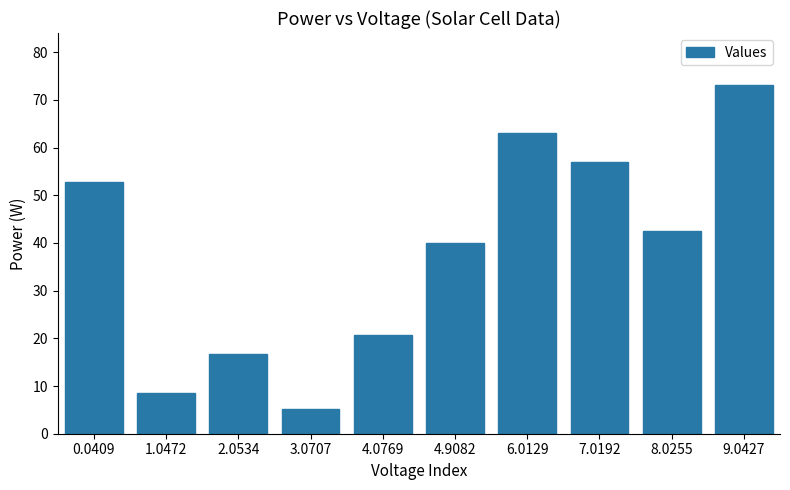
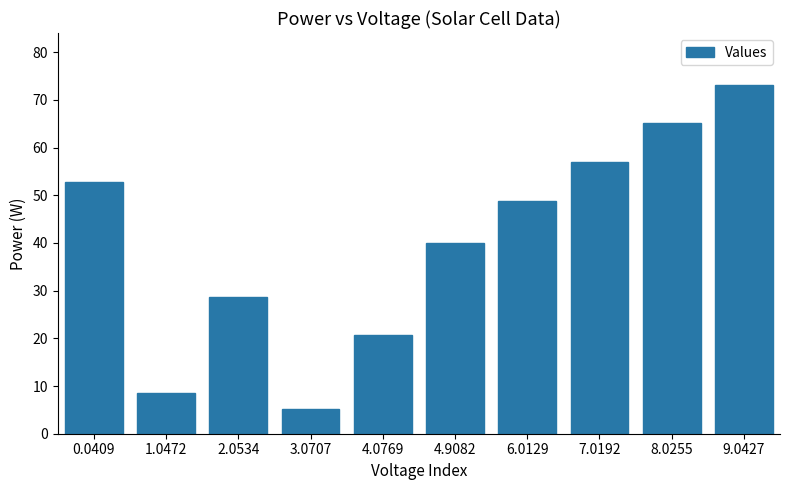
  {
    "0.0409": 53,
    "1.0472": 9,
-   "2.0534": 17,
+   "2.0534": 29,
    "3.0707": 5,
    "4.0769": 21,
    "4.9082": 40,
-   "6.0129": 63,
+   "6.0129": 49,
    "7.0192": 57,
-   "8.0255": 42,
+   "8.0255": 65,
    "9.0427": 73
  }
